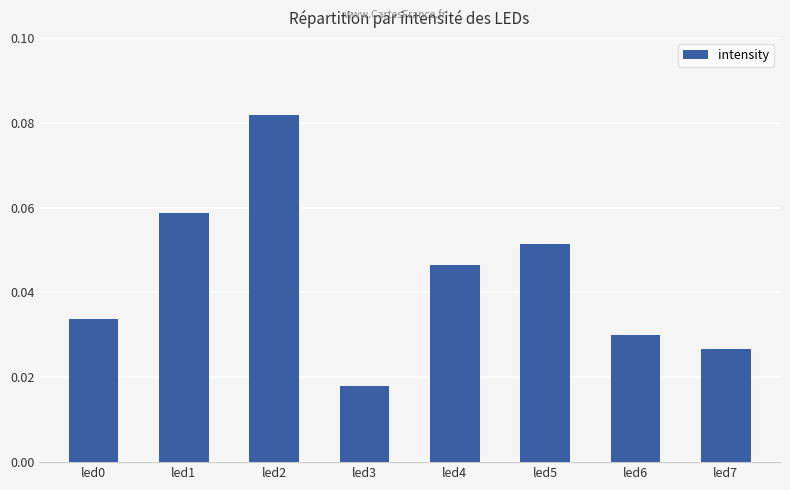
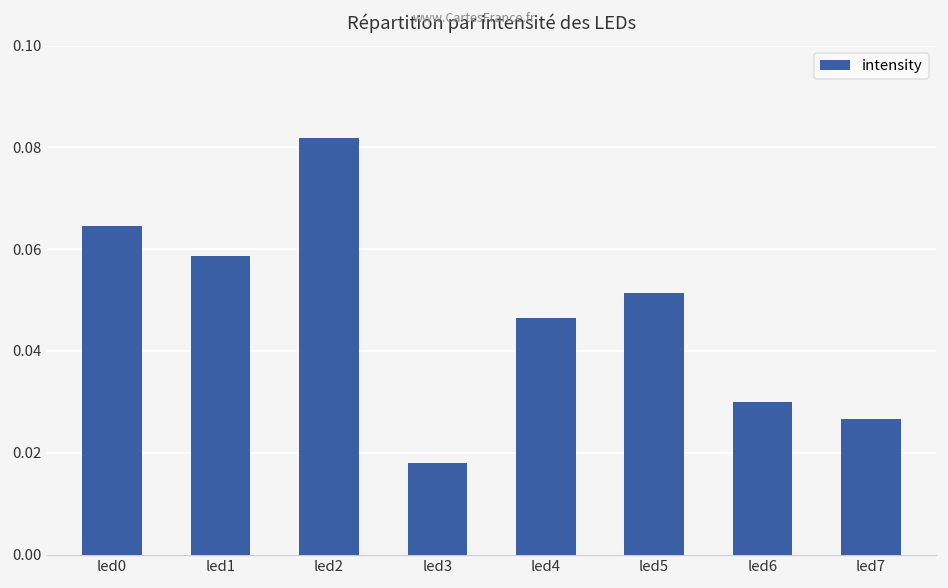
  {
-   "led0": 0.034,
+   "led0": 0.065,
    "led1": 0.059,
    "led2": 0.082,
    "led3": 0.018,
    "led4": 0.047,
    "led5": 0.051,
    "led6": 0.030,
    "led7": 0.027
  }
